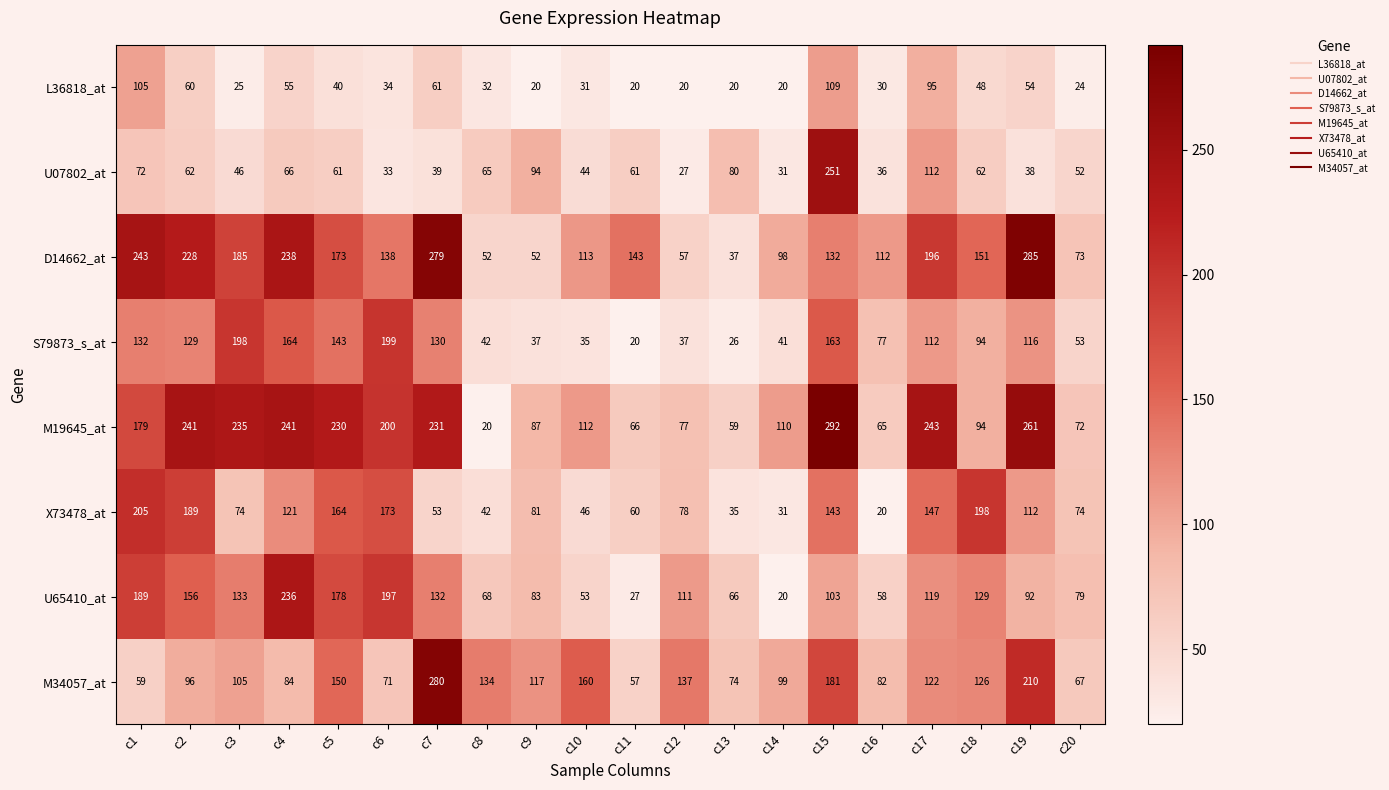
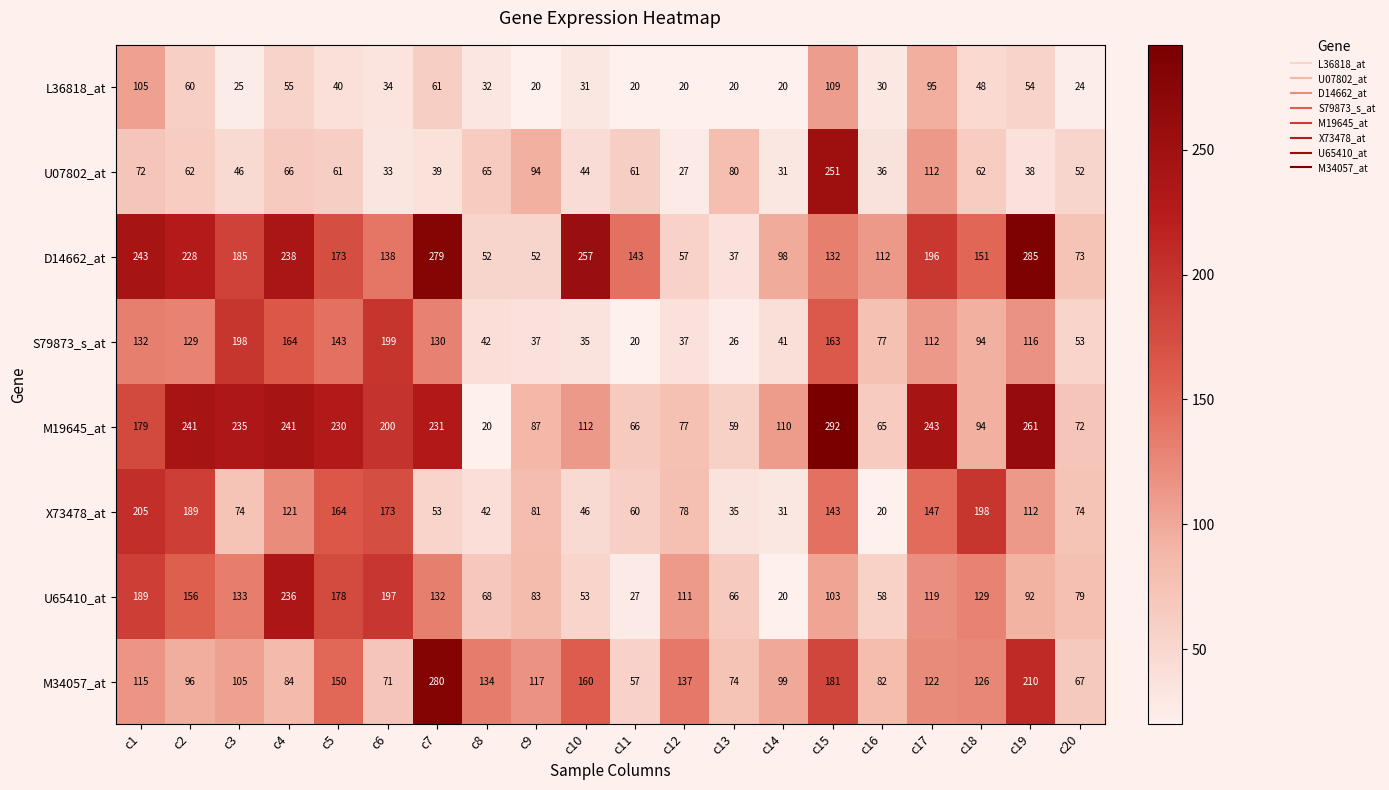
  {
    "L36818_at": {
      "c1": 105,
      "c2": 60,
      "c3": 25,
      "c4": 55,
      "c5": 40,
      "c6": 34,
      "c7": 61,
      "c8": 32,
      "c9": 20,
      "c10": 31,
      "c11": 20,
      "c12": 20,
      "c13": 20,
      "c14": 20,
      "c15": 109,
      "c16": 30,
      "c17": 95,
      "c18": 48,
      "c19": 54,
      "c20": 24
    },
    "U07802_at": {
      "c1": 72,
      "c2": 62,
      "c3": 46,
      "c4": 66,
      "c5": 61,
      "c6": 33,
      "c7": 39,
      "c8": 65,
      "c9": 94,
      "c10": 44,
      "c11": 61,
      "c12": 27,
      "c13": 80,
      "c14": 31,
      "c15": 251,
      "c16": 36,
      "c17": 112,
      "c18": 62,
      "c19": 38,
      "c20": 52
    },
    "D14662_at": {
      "c1": 243,
      "c2": 228,
      "c3": 185,
      "c4": 238,
      "c5": 173,
      "c6": 138,
      "c7": 279,
      "c8": 52,
      "c9": 52,
-     "c10": 113,
+     "c10": 257,
      "c11": 143,
      "c12": 57,
      "c13": 37,
      "c14": 98,
      "c15": 132,
      "c16": 112,
      "c17": 196,
      "c18": 151,
      "c19": 285,
      "c20": 73
    },
    "S79873_s_at": {
      "c1": 132,
      "c2": 129,
      "c3": 198,
      "c4": 164,
      "c5": 143,
      "c6": 199,
      "c7": 130,
      "c8": 42,
      "c9": 37,
      "c10": 35,
      "c11": 20,
      "c12": 37,
      "c13": 26,
      "c14": 41,
      "c15": 163,
      "c16": 77,
      "c17": 112,
      "c18": 94,
      "c19": 116,
      "c20": 53
    },
    "M19645_at": {
      "c1": 179,
      "c2": 241,
      "c3": 235,
      "c4": 241,
      "c5": 230,
      "c6": 200,
      "c7": 231,
      "c8": 20,
      "c9": 87,
      "c10": 112,
      "c11": 66,
      "c12": 77,
      "c13": 59,
      "c14": 110,
      "c15": 292,
      "c16": 65,
      "c17": 243,
      "c18": 94,
      "c19": 261,
      "c20": 72
    },
    "X73478_at": {
      "c1": 205,
      "c2": 189,
      "c3": 74,
      "c4": 121,
      "c5": 164,
      "c6": 173,
      "c7": 53,
      "c8": 42,
      "c9": 81,
      "c10": 46,
      "c11": 60,
      "c12": 78,
      "c13": 35,
      "c14": 31,
      "c15": 143,
      "c16": 20,
      "c17": 147,
      "c18": 198,
      "c19": 112,
      "c20": 74
    },
    "U65410_at": {
      "c1": 189,
      "c2": 156,
      "c3": 133,
      "c4": 236,
      "c5": 178,
      "c6": 197,
      "c7": 132,
      "c8": 68,
      "c9": 83,
      "c10": 53,
      "c11": 27,
      "c12": 111,
      "c13": 66,
      "c14": 20,
      "c15": 103,
      "c16": 58,
      "c17": 119,
      "c18": 129,
      "c19": 92,
      "c20": 79
    },
    "M34057_at": {
-     "c1": 59,
+     "c1": 115,
      "c2": 96,
      "c3": 105,
      "c4": 84,
      "c5": 150,
      "c6": 71,
      "c7": 280,
      "c8": 134,
      "c9": 117,
      "c10": 160,
      "c11": 57,
      "c12": 137,
      "c13": 74,
      "c14": 99,
      "c15": 181,
      "c16": 82,
      "c17": 122,
      "c18": 126,
      "c19": 210,
      "c20": 67
    }
  }
